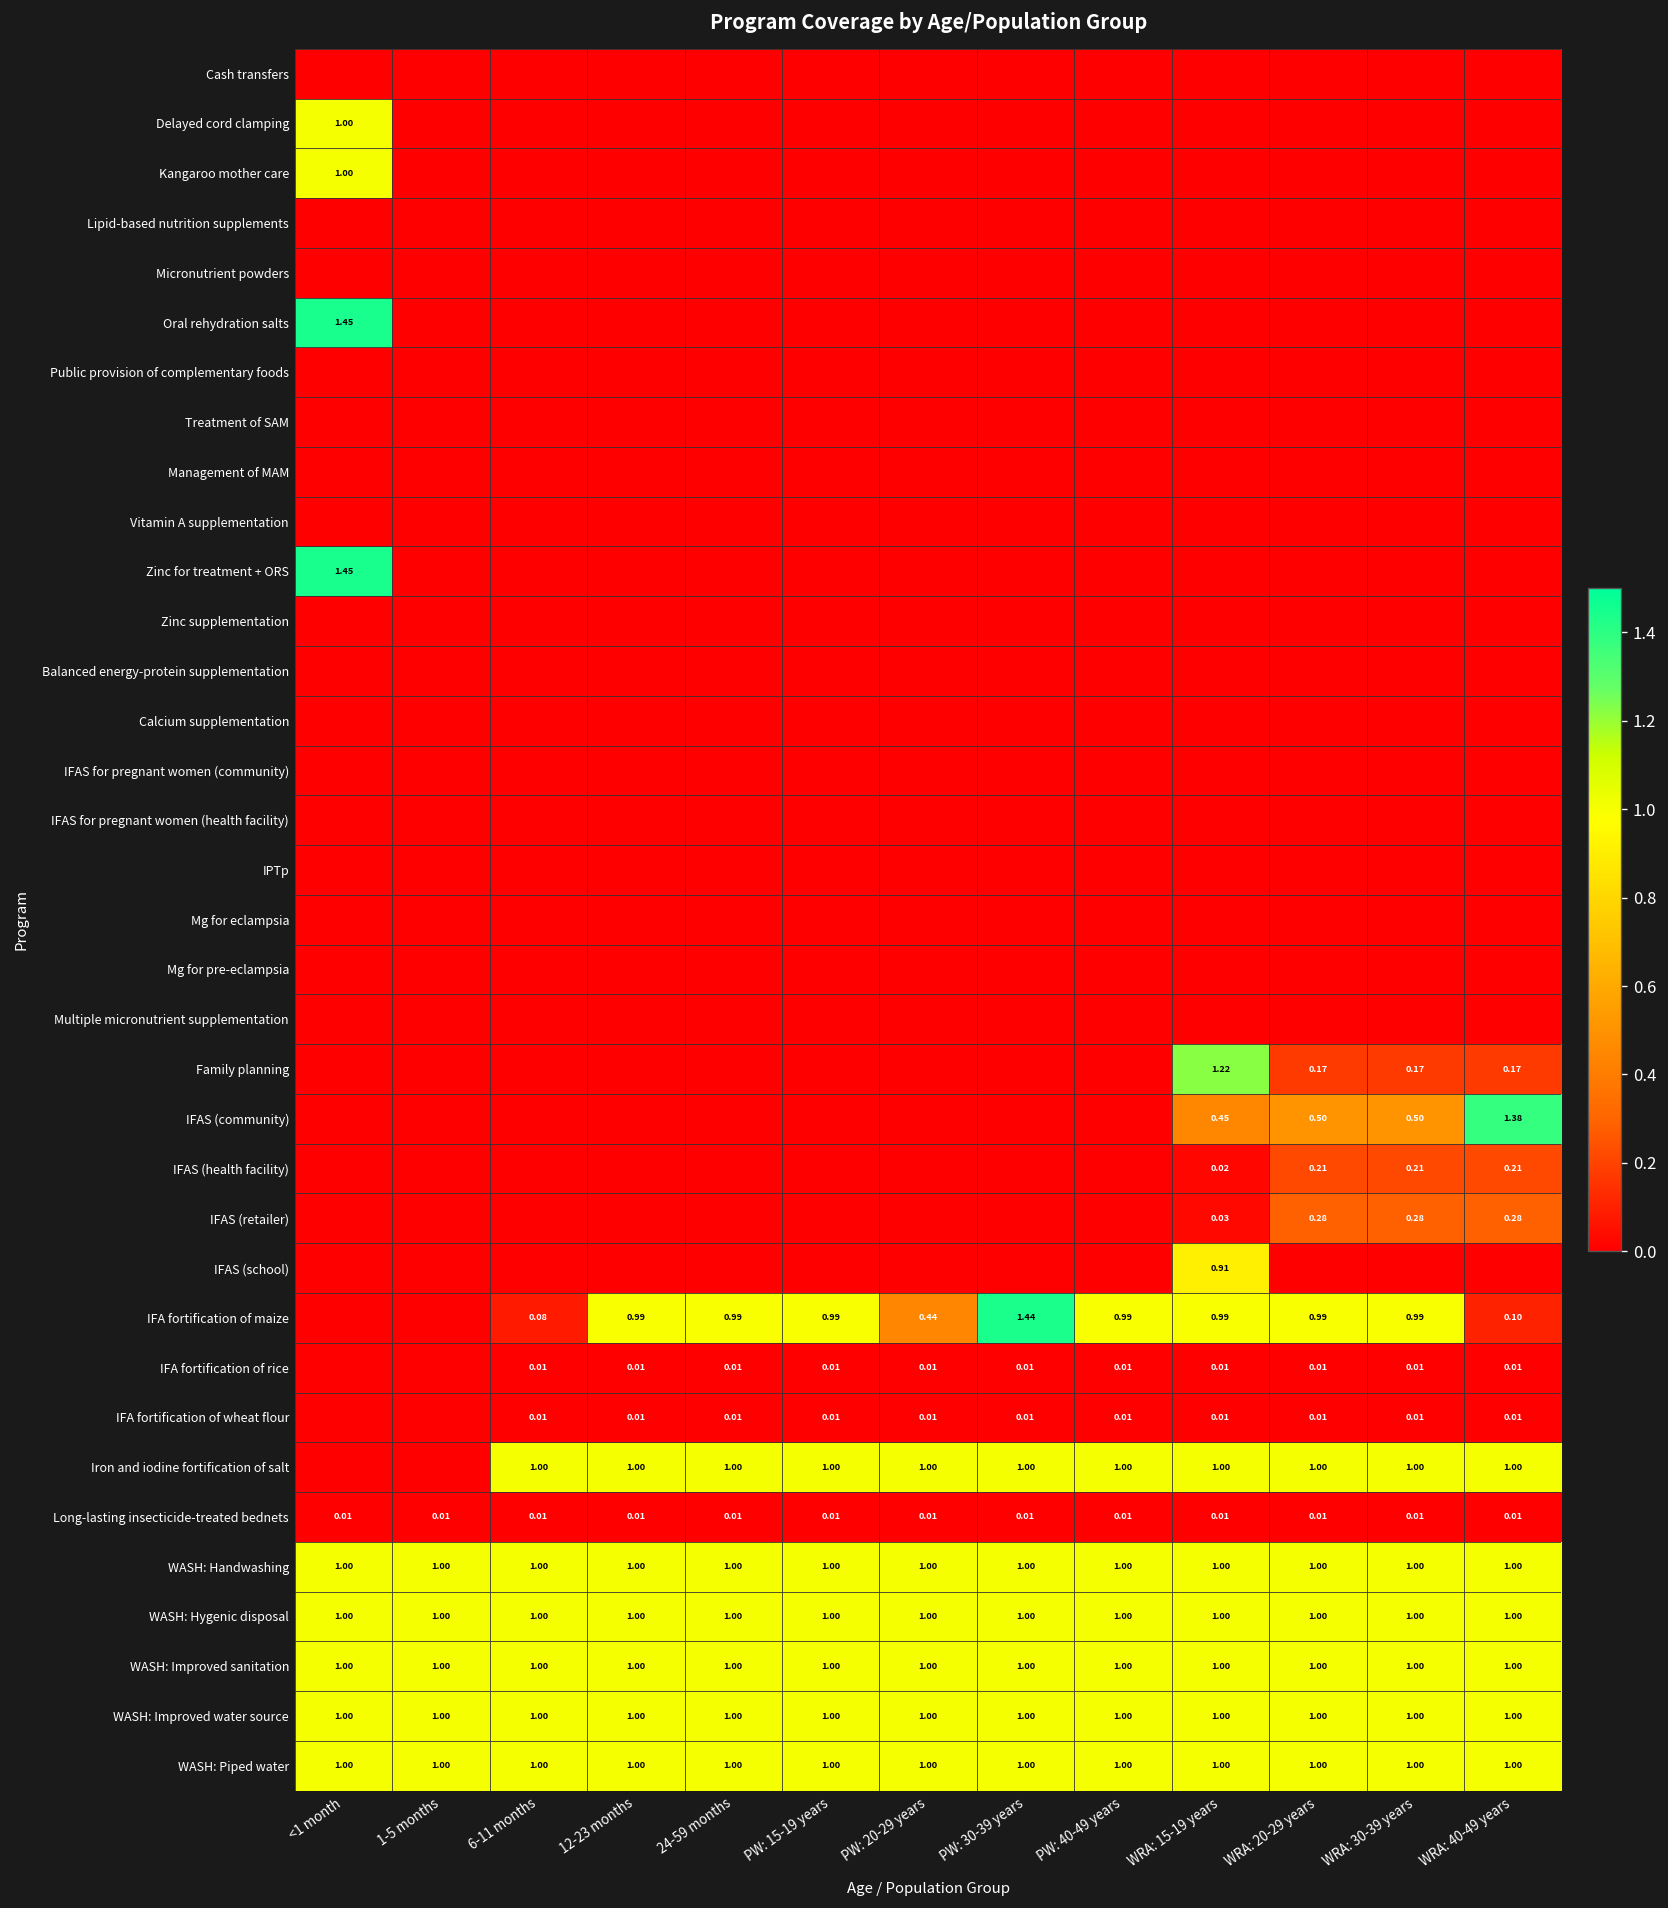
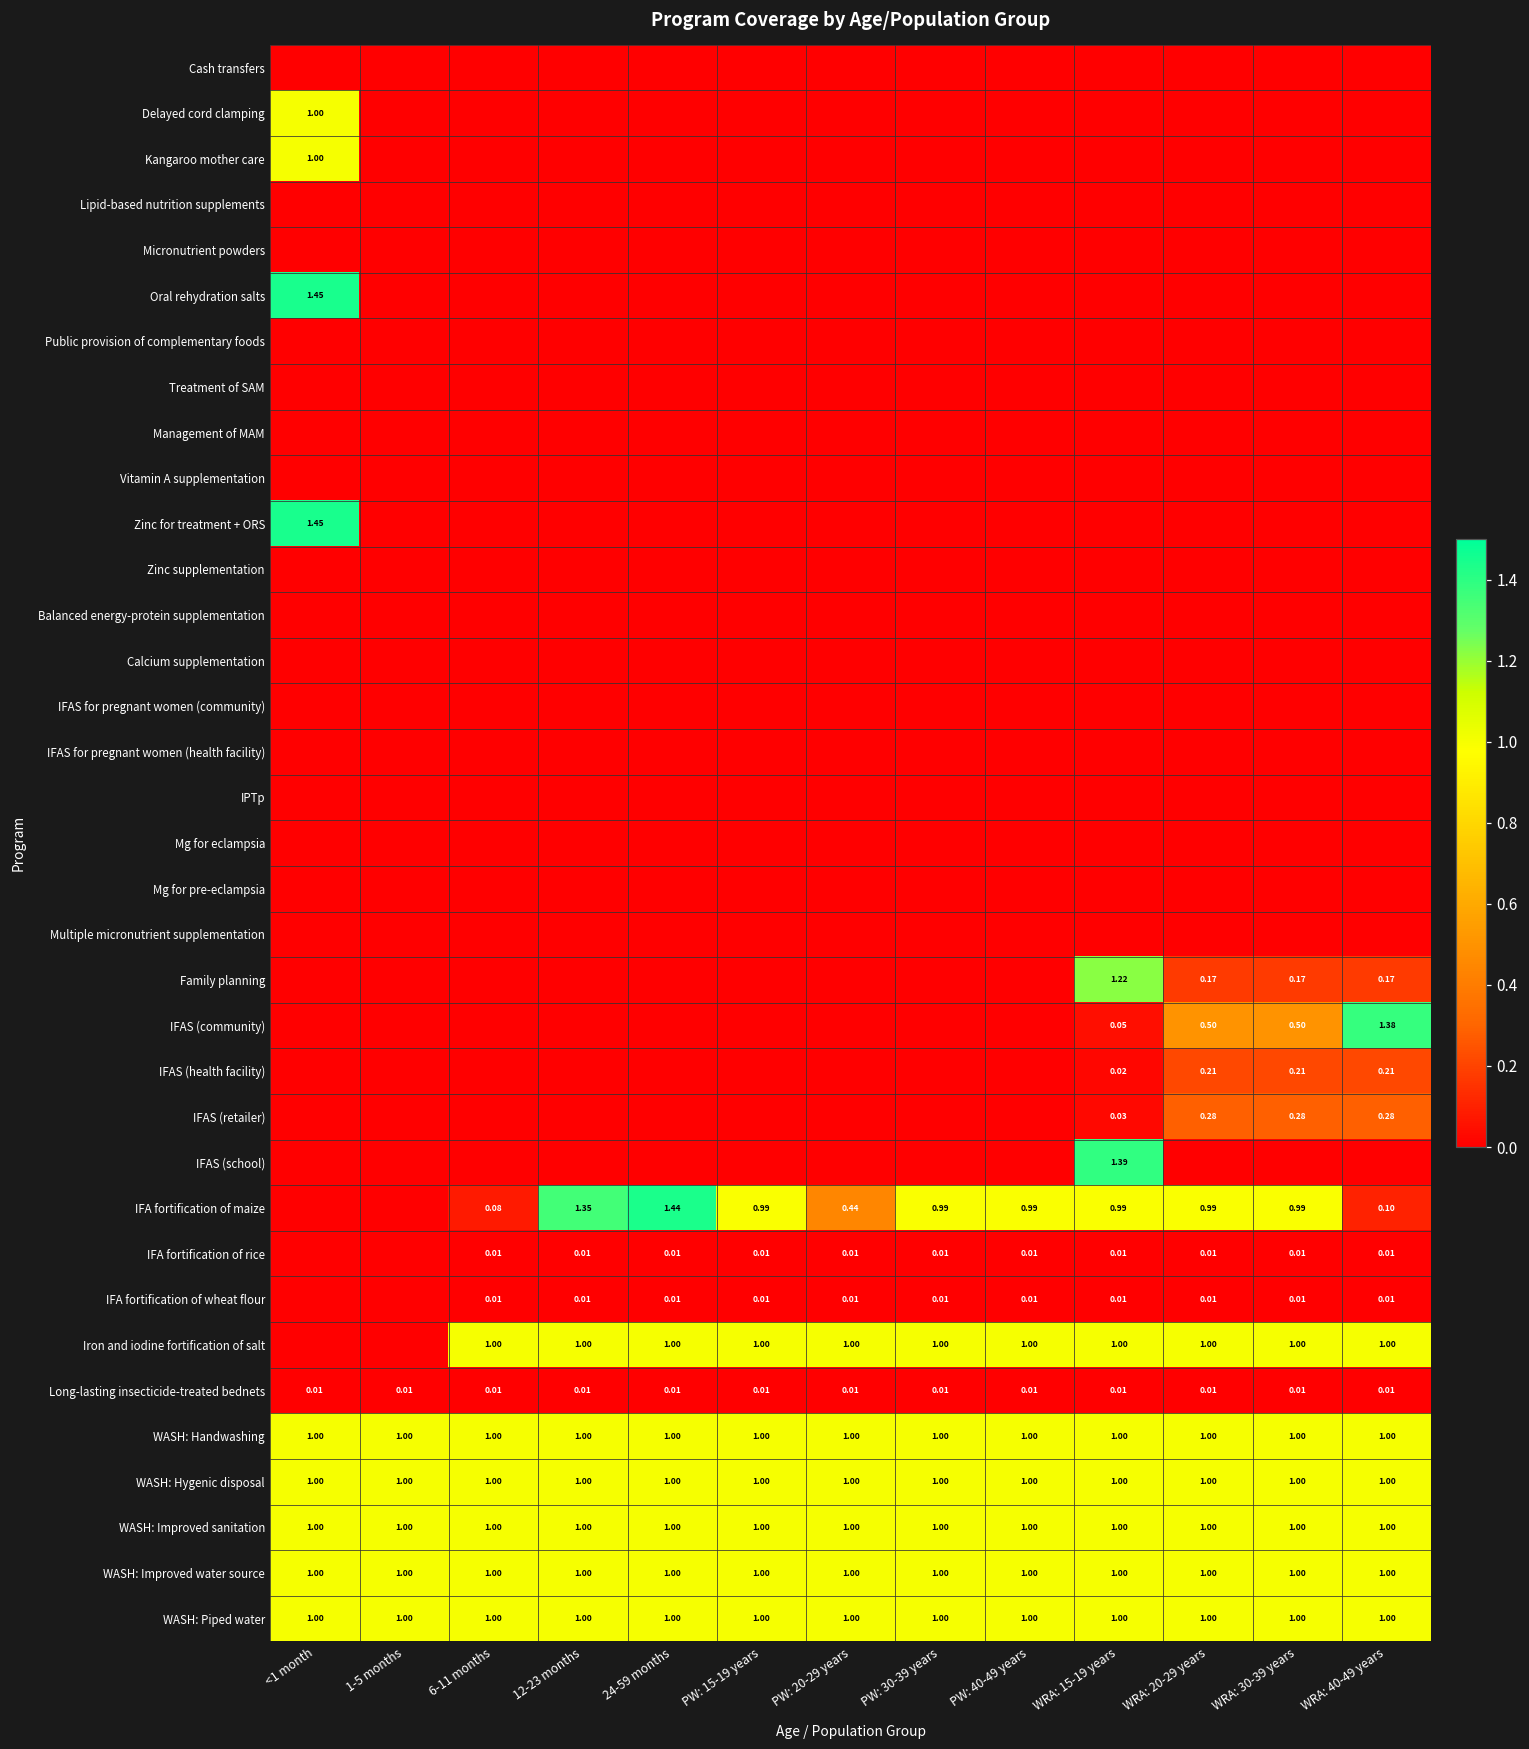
  {
    "Delayed cord clamping": {
      "<1 month": 1.00
    },
    "Kangaroo mother care": {
      "<1 month": 1.00
    },
    "Oral rehydration salts": {
      "<1 month": 1.45
    },
    "Zinc for treatment + ORS": {
      "<1 month": 1.45
    },
    "Family planning": {
      "WRA: 15-19 years": 1.22,
      "WRA: 20-29 years": 0.17,
      "WRA: 30-39 years": 0.17,
      "WRA: 40-49 years": 0.17
    },
    "IFAS (community)": {
-     "WRA: 15-19 years": 0.45,
+     "WRA: 15-19 years": 0.05,
      "WRA: 20-29 years": 0.50,
      "WRA: 30-39 years": 0.50,
      "WRA: 40-49 years": 1.38
    },
    "IFAS (health facility)": {
      "WRA: 15-19 years": 0.02,
      "WRA: 20-29 years": 0.21,
      "WRA: 30-39 years": 0.21,
      "WRA: 40-49 years": 0.21
    },
    "IFAS (retailer)": {
      "WRA: 15-19 years": 0.03,
      "WRA: 20-29 years": 0.28,
      "WRA: 30-39 years": 0.28,
      "WRA: 40-49 years": 0.28
    },
    "IFAS (school)": {
-     "WRA: 15-19 years": 0.91
+     "WRA: 15-19 years": 1.39
    },
    "IFA fortification of maize": {
      "6-11 months": 0.08,
-     "12-23 months": 0.99,
-     "24-59 months": 0.99,
+     "12-23 months": 1.35,
+     "24-59 months": 1.44,
      "PW: 15-19 years": 0.99,
      "PW: 20-29 years": 0.44,
-     "PW: 30-39 years": 1.44,
+     "PW: 30-39 years": 0.99,
      "PW: 40-49 years": 0.99,
      "WRA: 15-19 years": 0.99,
      "WRA: 20-29 years": 0.99,
      "WRA: 30-39 years": 0.99,
      "WRA: 40-49 years": 0.10
    },
    "IFA fortification of rice": {
      "6-11 months": 0.01,
      "12-23 months": 0.01,
      "24-59 months": 0.01,
      "PW: 15-19 years": 0.01,
      "PW: 20-29 years": 0.01,
      "PW: 30-39 years": 0.01,
      "PW: 40-49 years": 0.01,
      "WRA: 15-19 years": 0.01,
      "WRA: 20-29 years": 0.01,
      "WRA: 30-39 years": 0.01,
      "WRA: 40-49 years": 0.01
    },
    "IFA fortification of wheat flour": {
      "6-11 months": 0.01,
      "12-23 months": 0.01,
      "24-59 months": 0.01,
      "PW: 15-19 years": 0.01,
      "PW: 20-29 years": 0.01,
      "PW: 30-39 years": 0.01,
      "PW: 40-49 years": 0.01,
      "WRA: 15-19 years": 0.01,
      "WRA: 20-29 years": 0.01,
      "WRA: 30-39 years": 0.01,
      "WRA: 40-49 years": 0.01
    },
    "Iron and iodine fortification of salt": {
      "6-11 months": 1.00,
      "12-23 months": 1.00,
      "24-59 months": 1.00,
      "PW: 15-19 years": 1.00,
      "PW: 20-29 years": 1.00,
      "PW: 30-39 years": 1.00,
      "PW: 40-49 years": 1.00,
      "WRA: 15-19 years": 1.00,
      "WRA: 20-29 years": 1.00,
      "WRA: 30-39 years": 1.00,
      "WRA: 40-49 years": 1.00
    },
    "Long-lasting insecticide-treated bednets": {
      "<1 month": 0.01,
      "1-5 months": 0.01,
      "6-11 months": 0.01,
      "12-23 months": 0.01,
      "24-59 months": 0.01,
      "PW: 15-19 years": 0.01,
      "PW: 20-29 years": 0.01,
      "PW: 30-39 years": 0.01,
      "PW: 40-49 years": 0.01,
      "WRA: 15-19 years": 0.01,
      "WRA: 20-29 years": 0.01,
      "WRA: 30-39 years": 0.01,
      "WRA: 40-49 years": 0.01
    },
    "WASH: Handwashing": {
      "<1 month": 1.00,
      "1-5 months": 1.00,
      "6-11 months": 1.00,
      "12-23 months": 1.00,
      "24-59 months": 1.00,
      "PW: 15-19 years": 1.00,
      "PW: 20-29 years": 1.00,
      "PW: 30-39 years": 1.00,
      "PW: 40-49 years": 1.00,
      "WRA: 15-19 years": 1.00,
      "WRA: 20-29 years": 1.00,
      "WRA: 30-39 years": 1.00,
      "WRA: 40-49 years": 1.00
    },
    "WASH: Hygenic disposal": {
      "<1 month": 1.00,
      "1-5 months": 1.00,
      "6-11 months": 1.00,
      "12-23 months": 1.00,
      "24-59 months": 1.00,
      "PW: 15-19 years": 1.00,
      "PW: 20-29 years": 1.00,
      "PW: 30-39 years": 1.00,
      "PW: 40-49 years": 1.00,
      "WRA: 15-19 years": 1.00,
      "WRA: 20-29 years": 1.00,
      "WRA: 30-39 years": 1.00,
      "WRA: 40-49 years": 1.00
    },
    "WASH: Improved sanitation": {
      "<1 month": 1.00,
      "1-5 months": 1.00,
      "6-11 months": 1.00,
      "12-23 months": 1.00,
      "24-59 months": 1.00,
      "PW: 15-19 years": 1.00,
      "PW: 20-29 years": 1.00,
      "PW: 30-39 years": 1.00,
      "PW: 40-49 years": 1.00,
      "WRA: 15-19 years": 1.00,
      "WRA: 20-29 years": 1.00,
      "WRA: 30-39 years": 1.00,
      "WRA: 40-49 years": 1.00
    },
    "WASH: Improved water source": {
      "<1 month": 1.00,
      "1-5 months": 1.00,
      "6-11 months": 1.00,
      "12-23 months": 1.00,
      "24-59 months": 1.00,
      "PW: 15-19 years": 1.00,
      "PW: 20-29 years": 1.00,
      "PW: 30-39 years": 1.00,
      "PW: 40-49 years": 1.00,
      "WRA: 15-19 years": 1.00,
      "WRA: 20-29 years": 1.00,
      "WRA: 30-39 years": 1.00,
      "WRA: 40-49 years": 1.00
    },
    "WASH: Piped water": {
      "<1 month": 1.00,
      "1-5 months": 1.00,
      "6-11 months": 1.00,
      "12-23 months": 1.00,
      "24-59 months": 1.00,
      "PW: 15-19 years": 1.00,
      "PW: 20-29 years": 1.00,
      "PW: 30-39 years": 1.00,
      "PW: 40-49 years": 1.00,
      "WRA: 15-19 years": 1.00,
      "WRA: 20-29 years": 1.00,
      "WRA: 30-39 years": 1.00,
      "WRA: 40-49 years": 1.00
    }
  }
